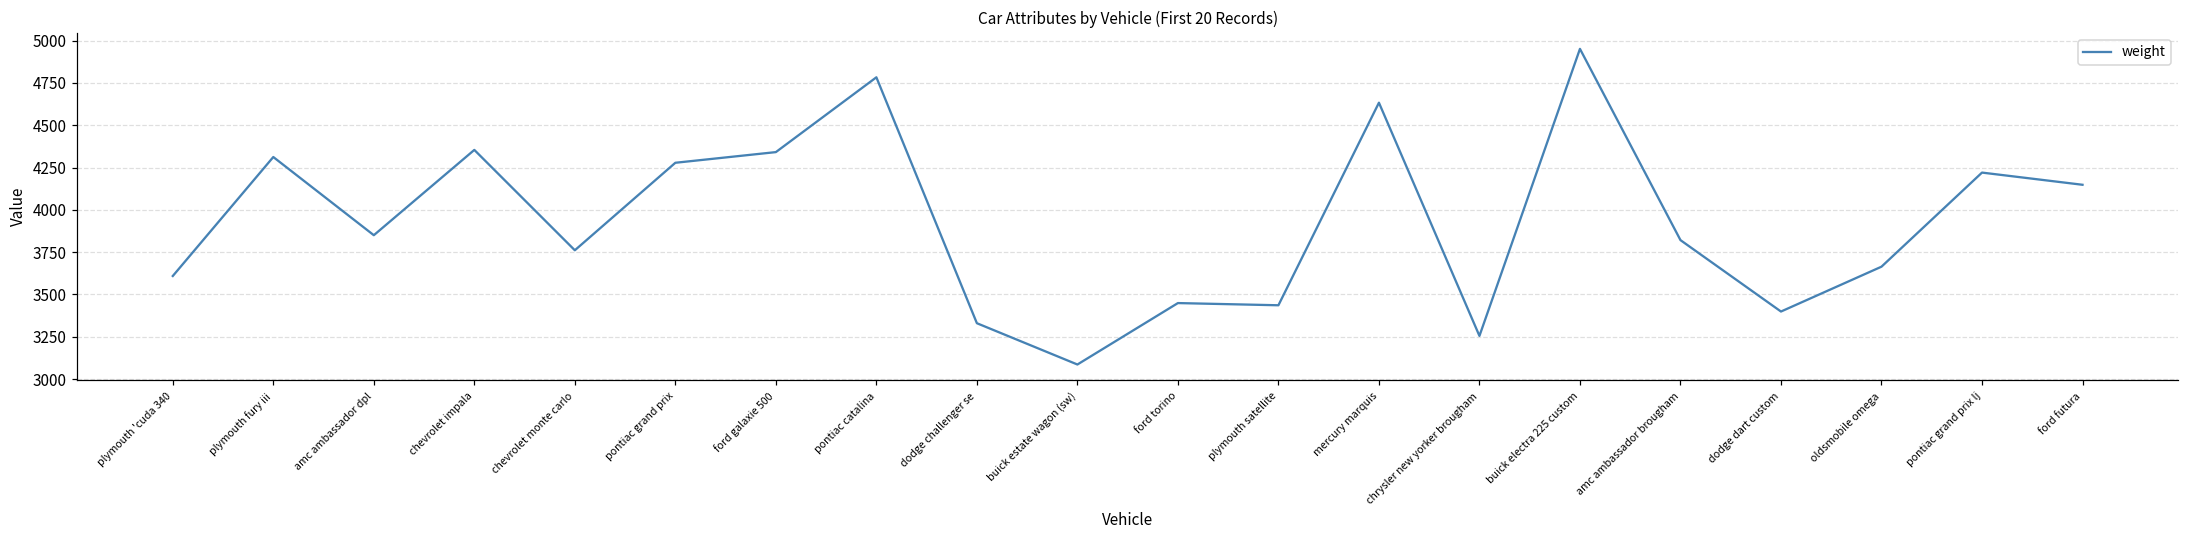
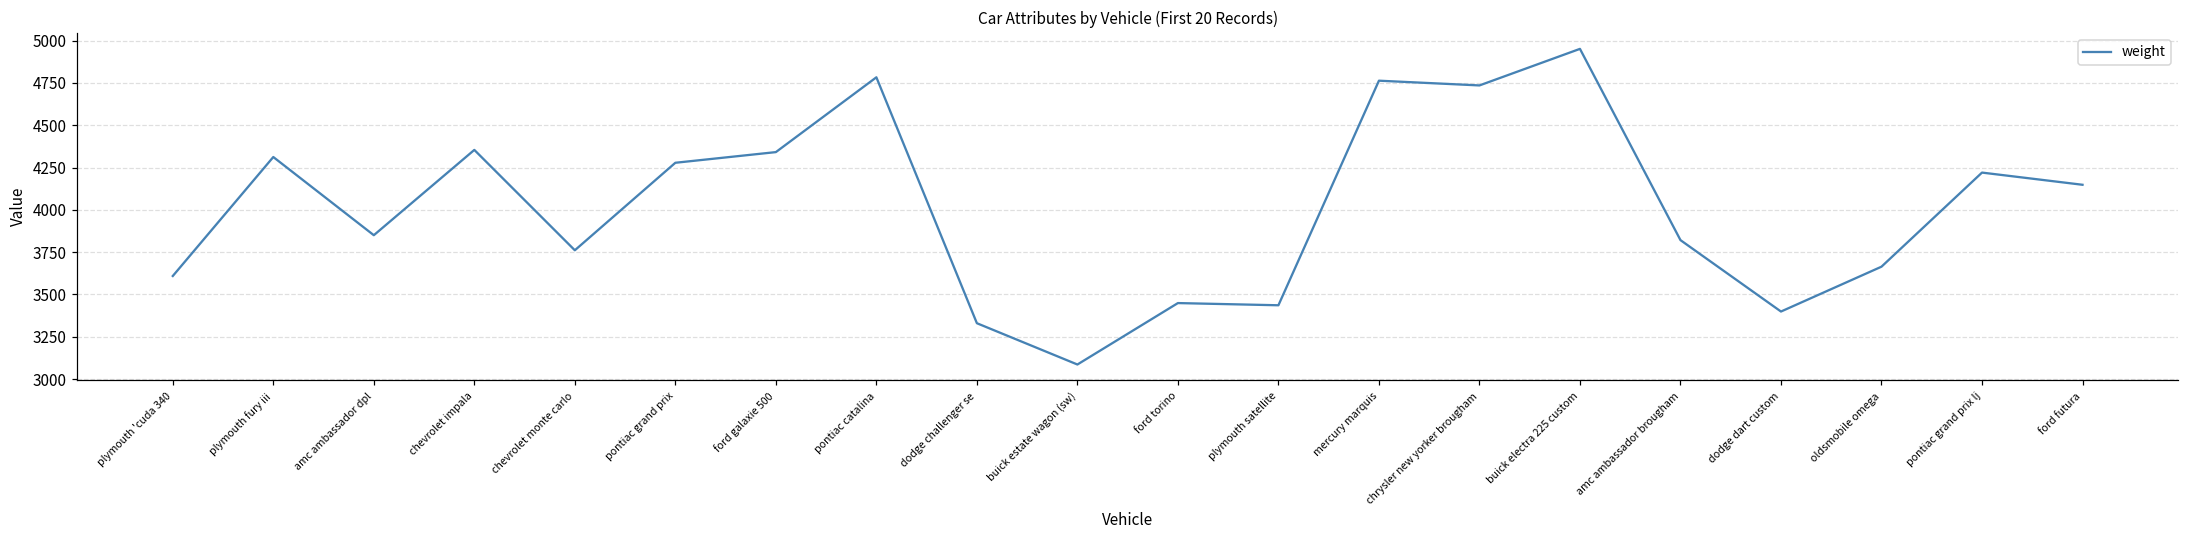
  {
    "plymouth 'cuda 340": 3610,
    "plymouth fury iii": 4310,
    "amc ambassador dpl": 3850,
    "chevrolet impala": 4350,
    "chevrolet monte carlo": 3760,
    "pontiac grand prix": 4280,
    "ford galaxie 500": 4340,
    "pontiac catalina": 4780,
    "dodge challenger se": 3330,
    "buick estate wagon (sw)": 3090,
    "ford torino": 3450,
    "plymouth satellite": 3440,
-   "mercury marquis": 4630,
-   "chrysler new yorker brougham": 3260,
+   "mercury marquis": 4760,
+   "chrysler new yorker brougham": 4740,
    "buick electra 225 custom": 4950,
    "amc ambassador brougham": 3820,
    "dodge dart custom": 3400,
    "oldsmobile omega": 3660,
    "pontiac grand prix lj": 4220,
    "ford futura": 4150
  }
